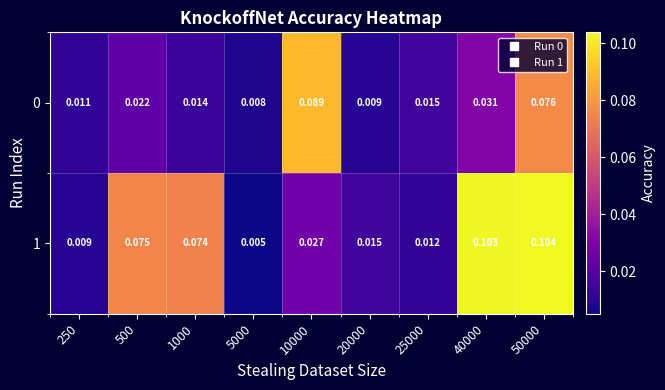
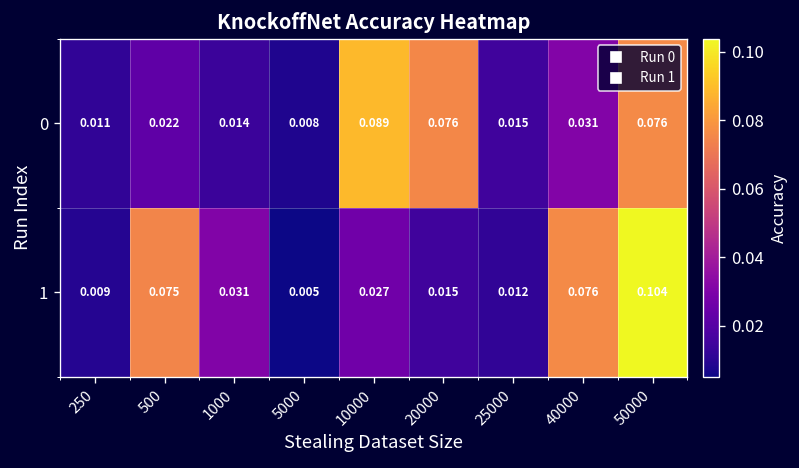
  {
    "0": {
      "250": 0.011,
      "500": 0.022,
      "1000": 0.014,
      "5000": 0.008,
      "10000": 0.089,
-     "20000": 0.009,
+     "20000": 0.076,
      "25000": 0.015,
      "40000": 0.031,
      "50000": 0.076
    },
    "1": {
      "250": 0.009,
      "500": 0.075,
-     "1000": 0.074,
+     "1000": 0.031,
      "5000": 0.005,
      "10000": 0.027,
      "20000": 0.015,
      "25000": 0.012,
-     "40000": 0.103,
+     "40000": 0.076,
      "50000": 0.104
    }
  }
